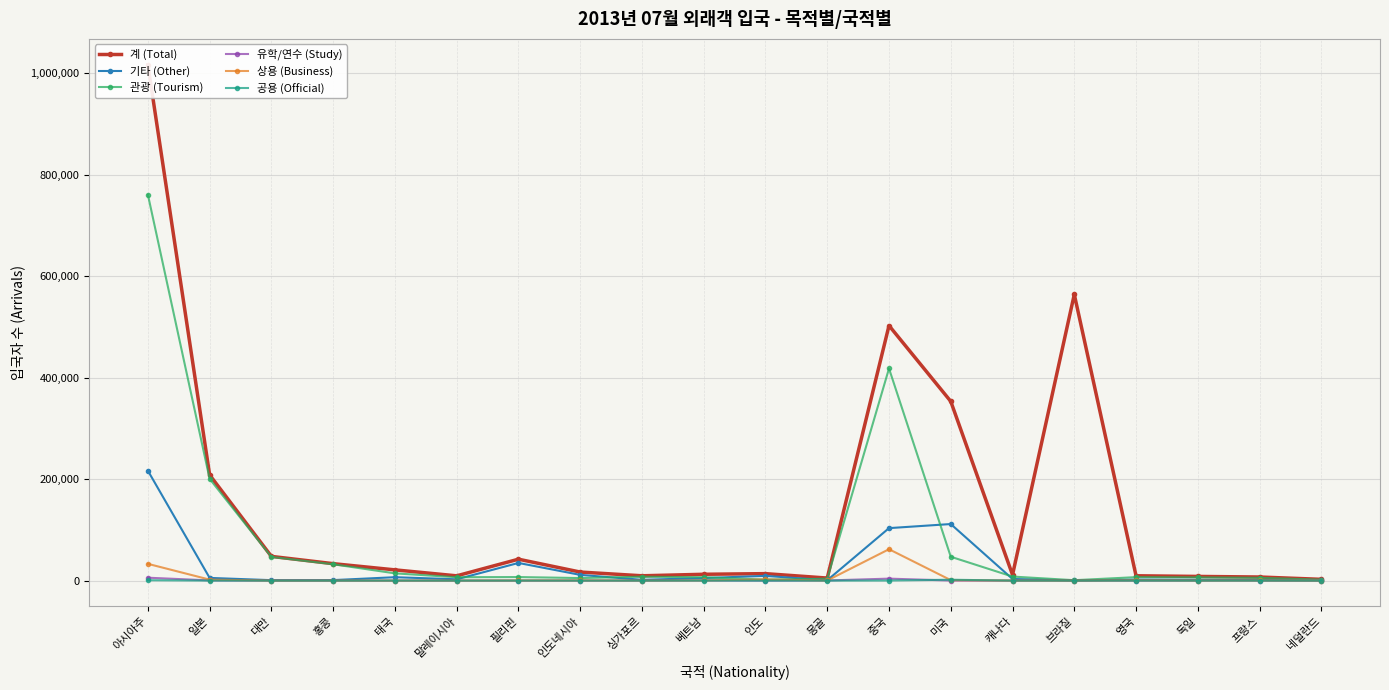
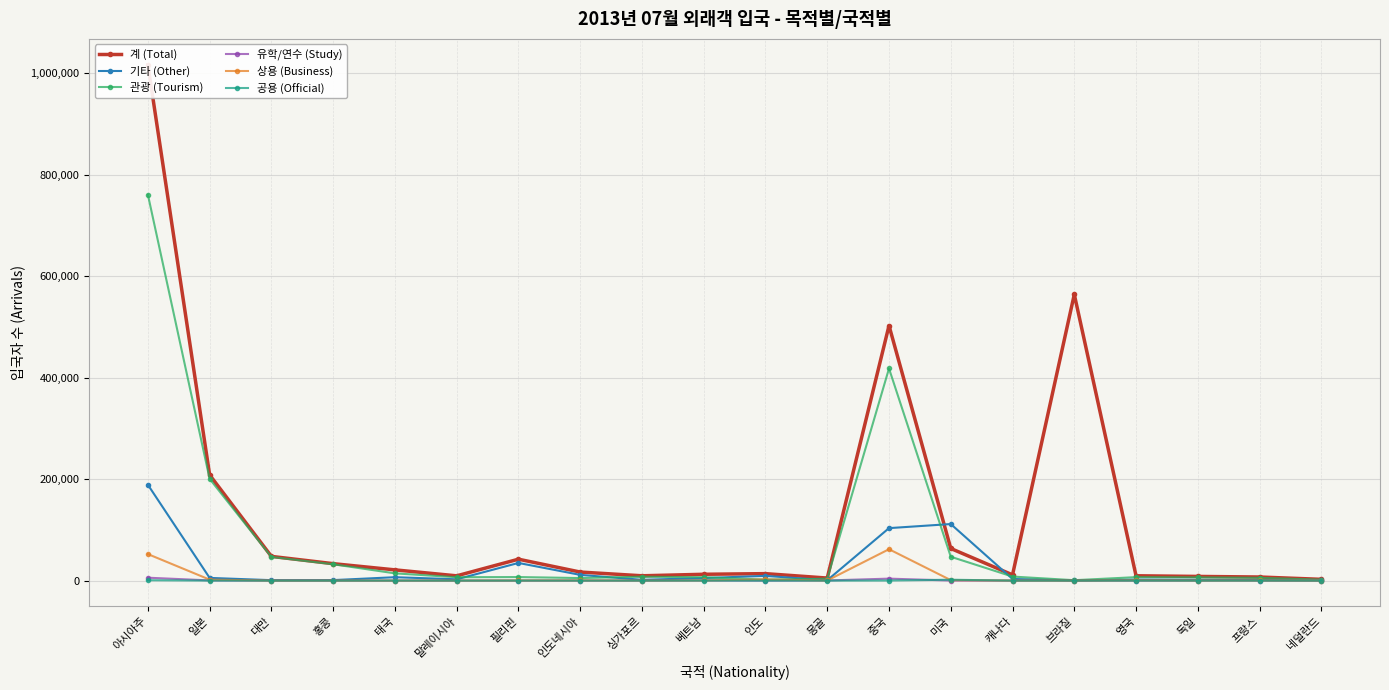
  {
    "계 (Total)": {
      "일본": "210,000",
      "태국": "20,000",
      "필리핀": "40,000",
      "인도네시아": "20,000",
      "베트남": "10,000",
      "중국": "500,000",
-     "미국": "350,000",
+     "미국": "60,000",
      "브라질": "560,000"
    },
    "기타 (Other)": {
-     "아시아주": "220,000",
+     "아시아주": "190,000",
      "태국": "10,000",
      "필리핀": "30,000",
      "인도네시아": "10,000",
      "중국": "100,000",
      "미국": "110,000"
    },
    "상용 (Business)": {
-     "아시아주": "30,000",
+     "아시아주": "50,000",
      "중국": "60,000"
    }
  }
